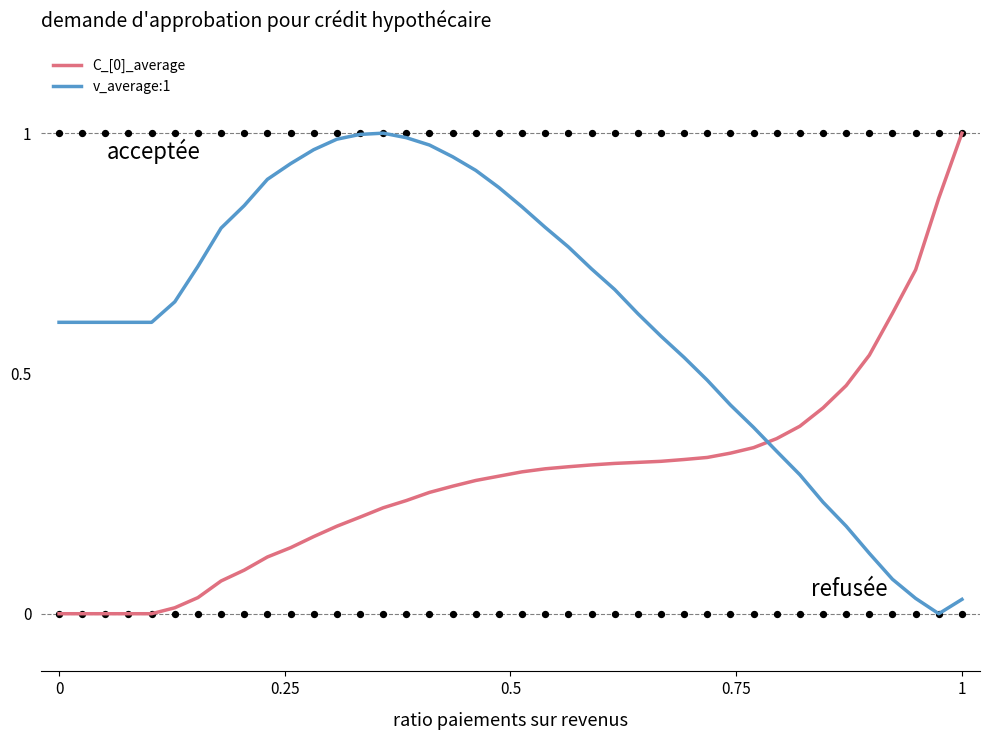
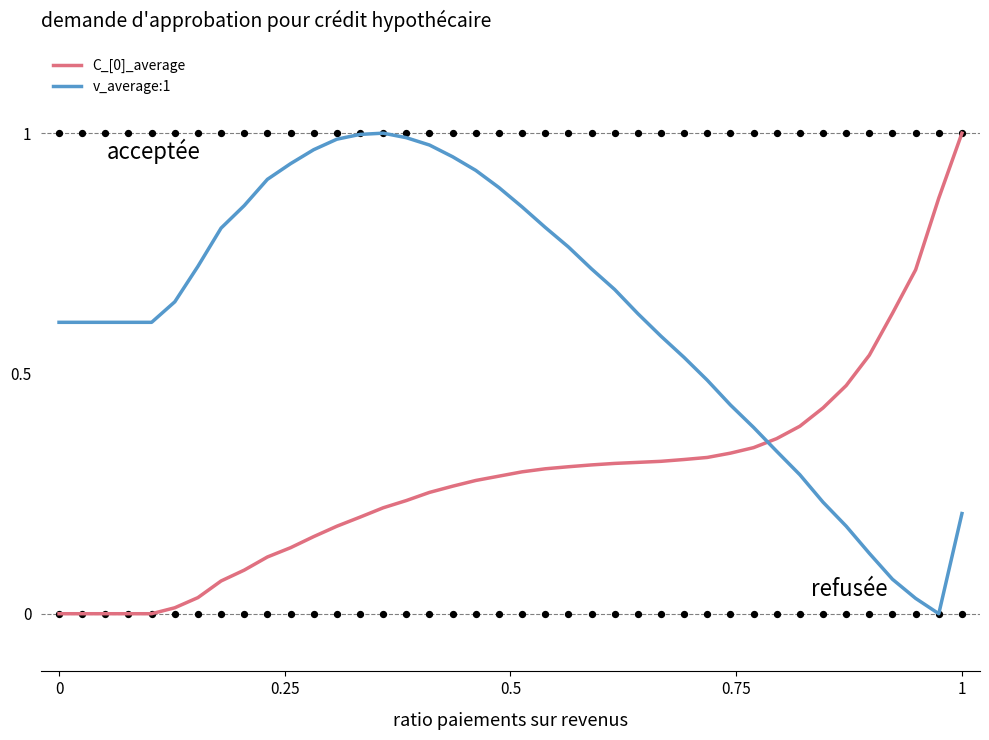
  {
    "v_average:1": {
      "0": 0.61,
-     "1": 0.03
+     "1": 0.21
    }
  }
